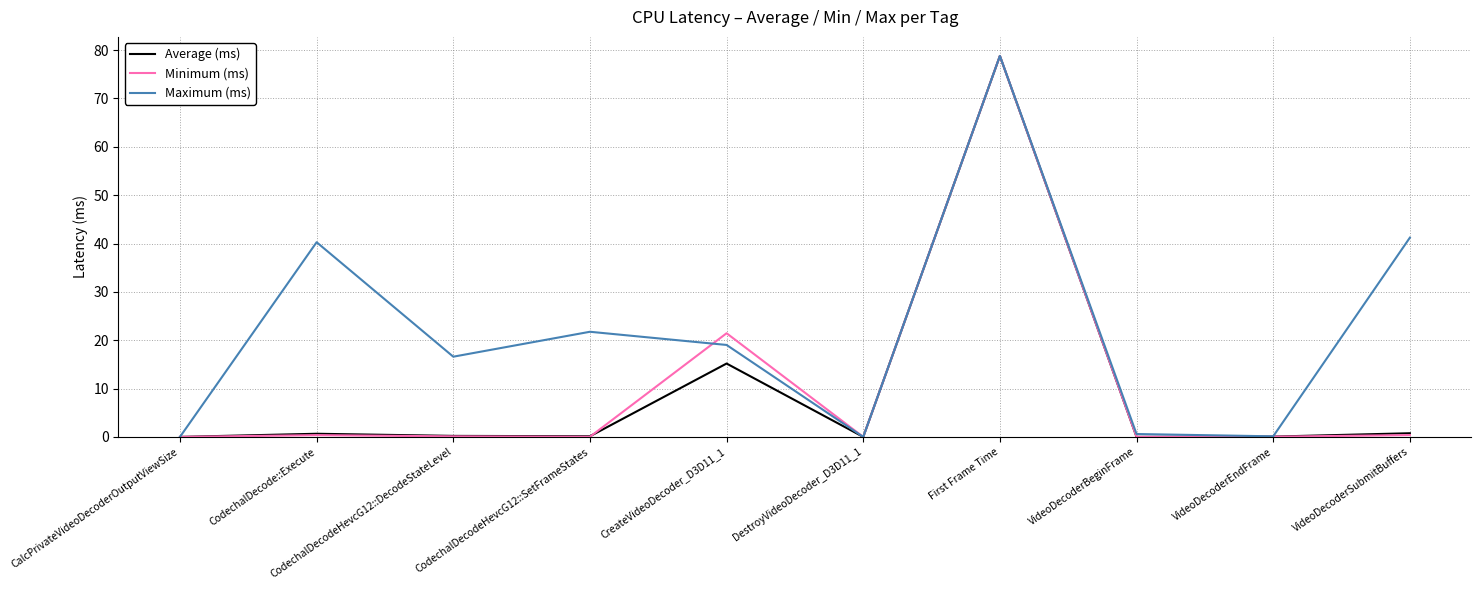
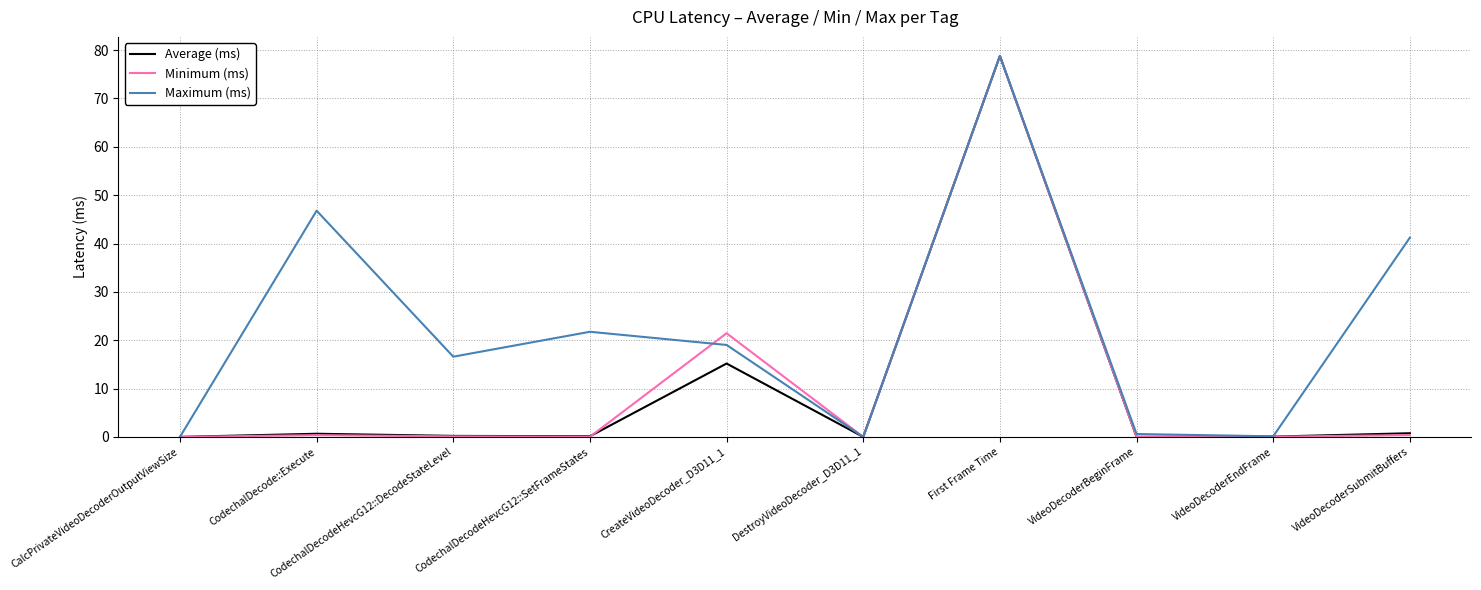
  {
    "Average (ms)": {
      "CreateVideoDecoder_D3D11_1": 15
    },
    "Minimum (ms)": {
      "CreateVideoDecoder_D3D11_1": 21
    },
    "Maximum (ms)": {
-     "CodechalDecode::Execute": 40,
+     "CodechalDecode::Execute": 47,
      "CodechalDecodeHevcG12::DecodeStateLevel": 17,
      "CodechalDecodeHevcG12::SetFrameStates": 22,
      "CreateVideoDecoder_D3D11_1": 19,
      "VideoDecoderBeginFrame": 1,
      "VideoDecoderSubmitBuffers": 41
    }
  }
